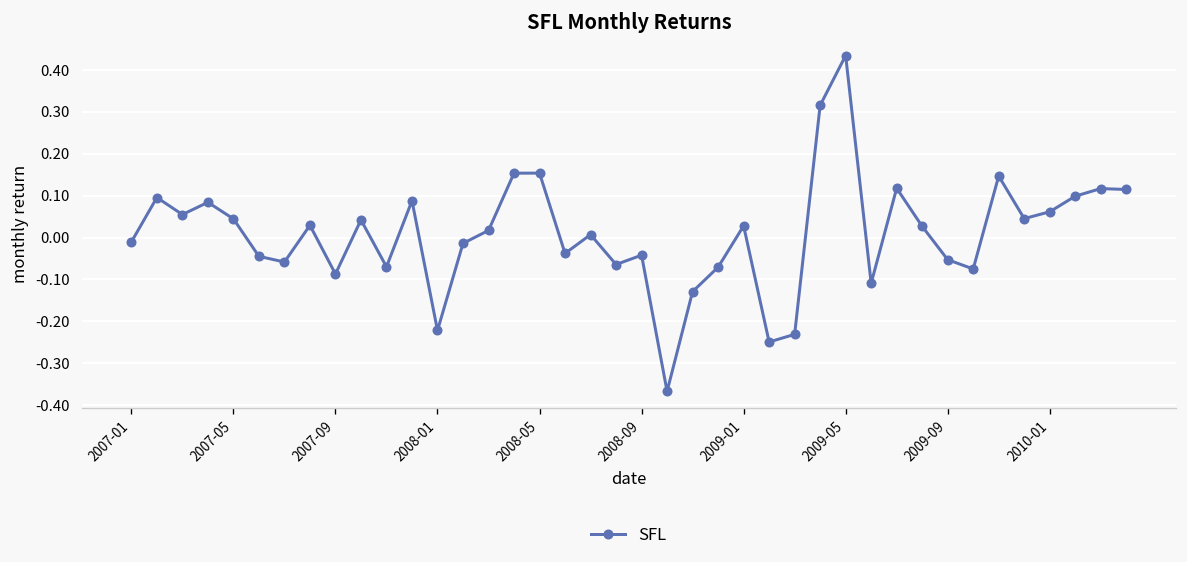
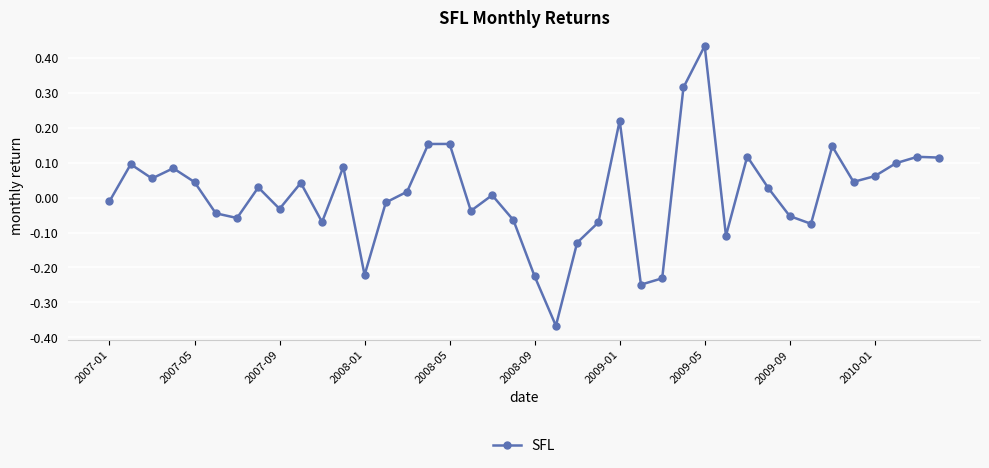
  {
    "2007-01": -0.01,
    "2007-05": 0.04,
-   "2007-09": -0.09,
+   "2007-09": -0.03,
    "2008-01": -0.22,
    "2008-05": 0.15,
-   "2008-09": -0.04,
-   "2009-01": 0.03,
+   "2008-09": -0.23,
+   "2009-01": 0.22,
    "2009-05": 0.43,
    "2009-09": -0.05,
    "2010-01": 0.06
  }
